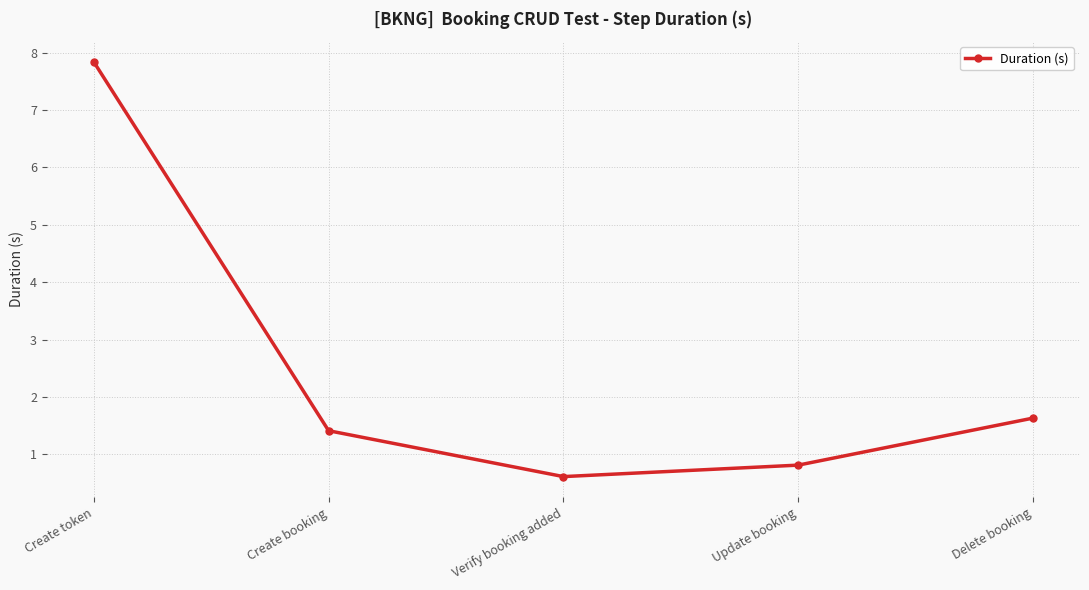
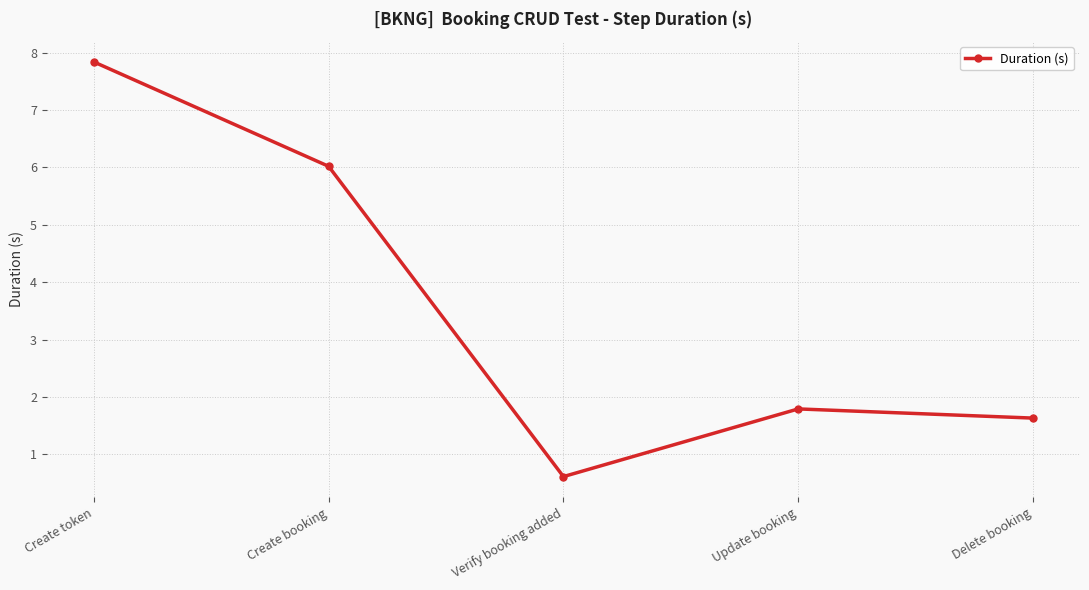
  {
    "Create token": 7.8,
-   "Create booking": 1.4,
+   "Create booking": 6.0,
    "Verify booking added": 0.6,
-   "Update booking": 0.8,
+   "Update booking": 1.8,
    "Delete booking": 1.6
  }
